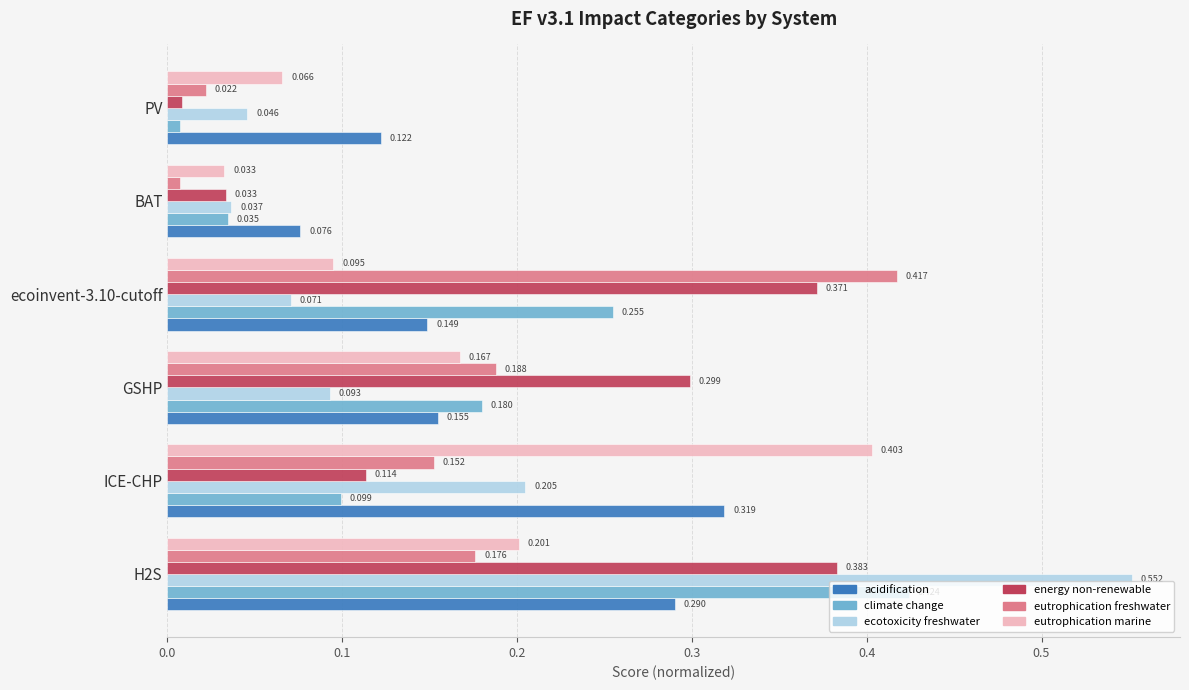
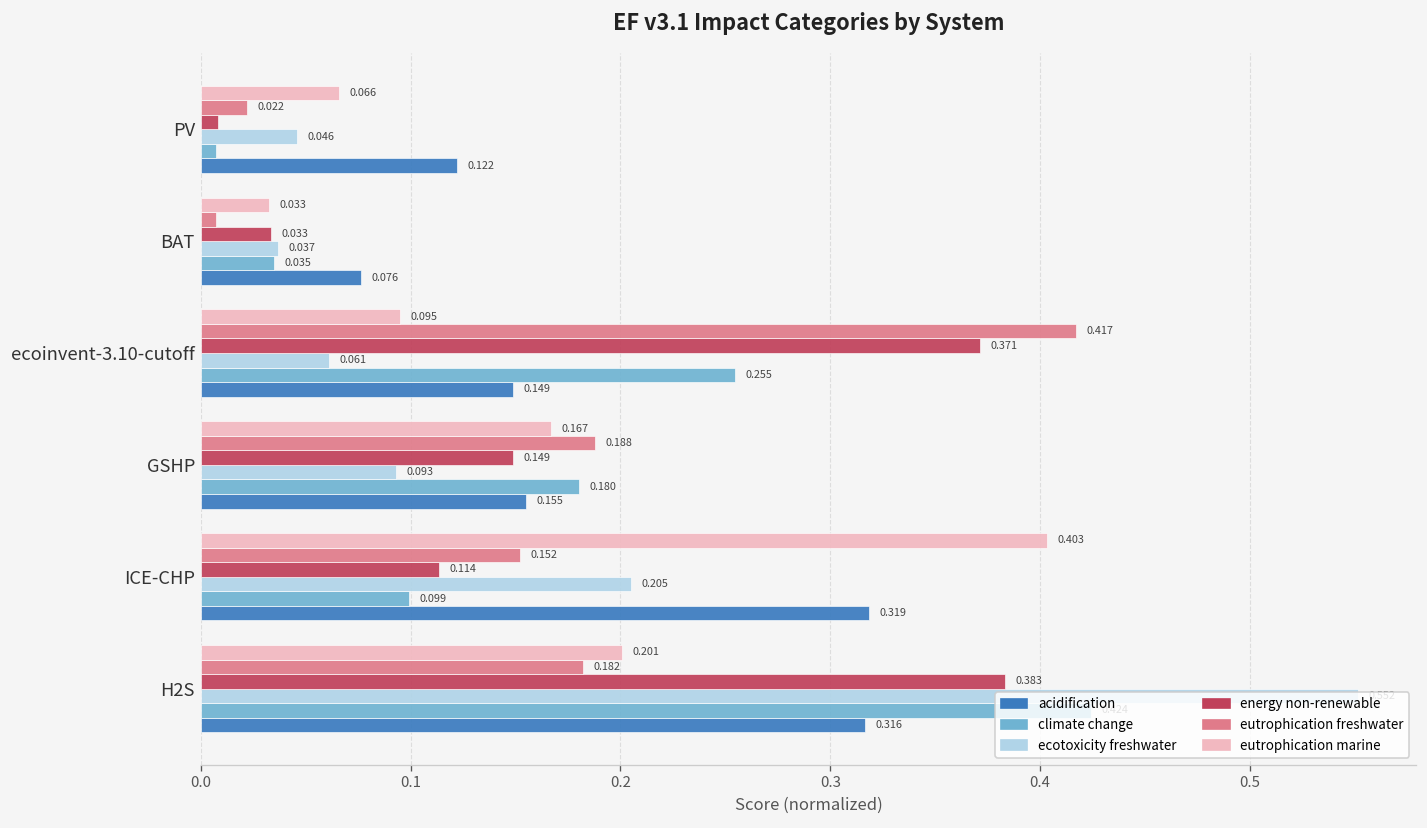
  {
    "acidification": {
      "PV": 0.122,
      "BAT": 0.076,
      "ecoinvent-3.10-cutoff": 0.149,
      "GSHP": 0.155,
      "ICE-CHP": 0.319,
-     "H2S": 0.290
+     "H2S": 0.316
    },
    "climate change": {
      "BAT": 0.035,
      "ecoinvent-3.10-cutoff": 0.255,
      "GSHP": 0.180,
      "ICE-CHP": 0.099
    },
    "ecotoxicity freshwater": {
      "PV": 0.046,
      "BAT": 0.037,
-     "ecoinvent-3.10-cutoff": 0.071,
+     "ecoinvent-3.10-cutoff": 0.061,
      "GSHP": 0.093,
      "ICE-CHP": 0.205
    },
    "energy non-renewable": {
      "BAT": 0.033,
      "ecoinvent-3.10-cutoff": 0.371,
-     "GSHP": 0.299,
+     "GSHP": 0.149,
      "ICE-CHP": 0.114,
      "H2S": 0.383
    },
    "eutrophication freshwater": {
      "PV": 0.022,
      "ecoinvent-3.10-cutoff": 0.417,
      "GSHP": 0.188,
      "ICE-CHP": 0.152,
-     "H2S": 0.176
+     "H2S": 0.182
    },
    "eutrophication marine": {
      "PV": 0.066,
      "BAT": 0.033,
      "ecoinvent-3.10-cutoff": 0.095,
      "GSHP": 0.167,
      "ICE-CHP": 0.403,
      "H2S": 0.201
    }
  }
